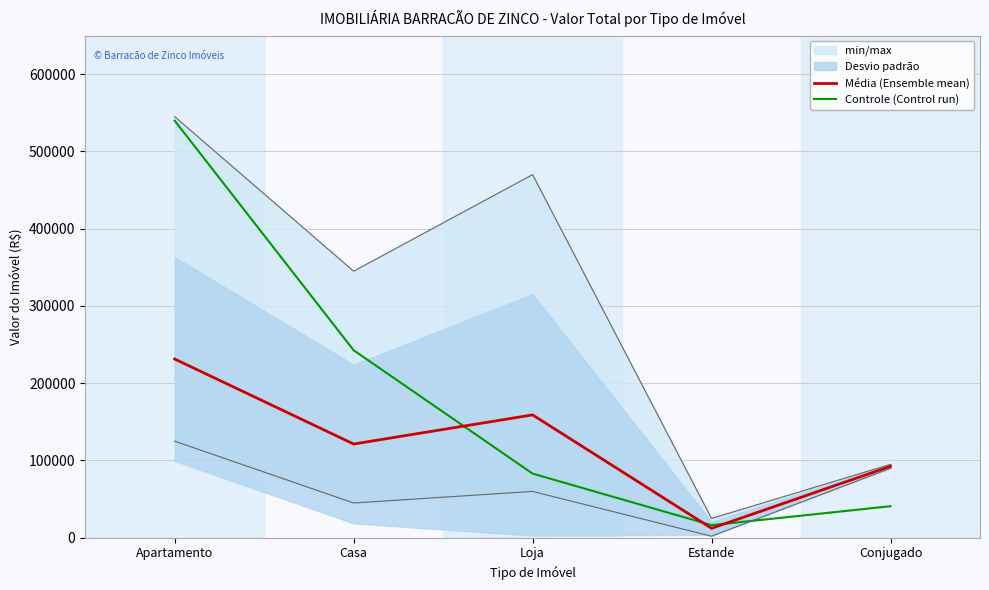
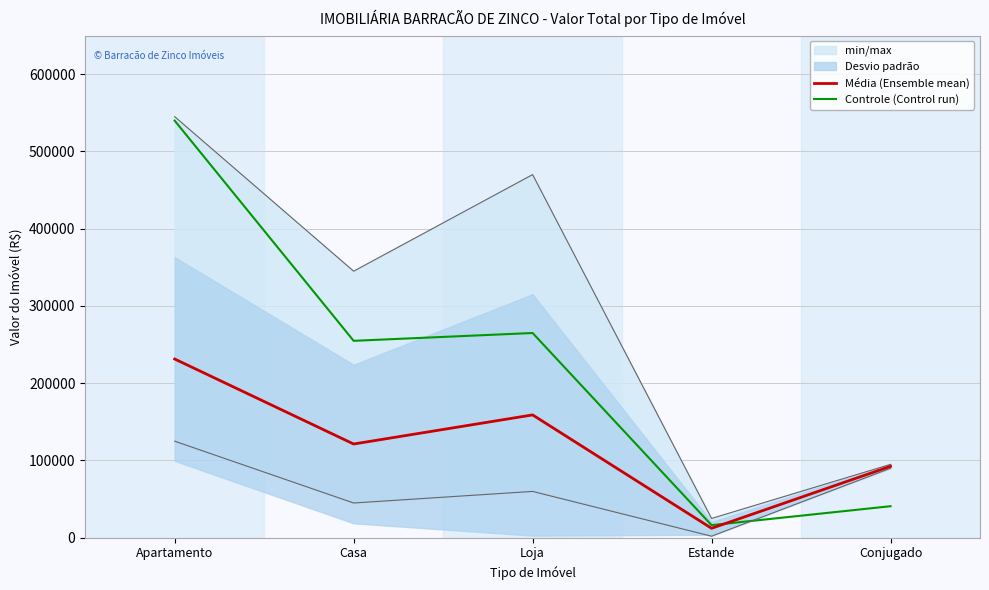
  {
    "Média (Ensemble mean)": {
      "Apartamento": 230000,
      "Casa": 120000,
      "Loja": 160000,
      "Estande": 10000
    },
    "Controle (Control run)": {
      "Apartamento": 540000,
-     "Casa": 240000,
-     "Loja": 80000,
+     "Casa": 250000,
+     "Loja": 270000,
      "Estande": 20000,
      "Conjugado": 40000
    }
  }
